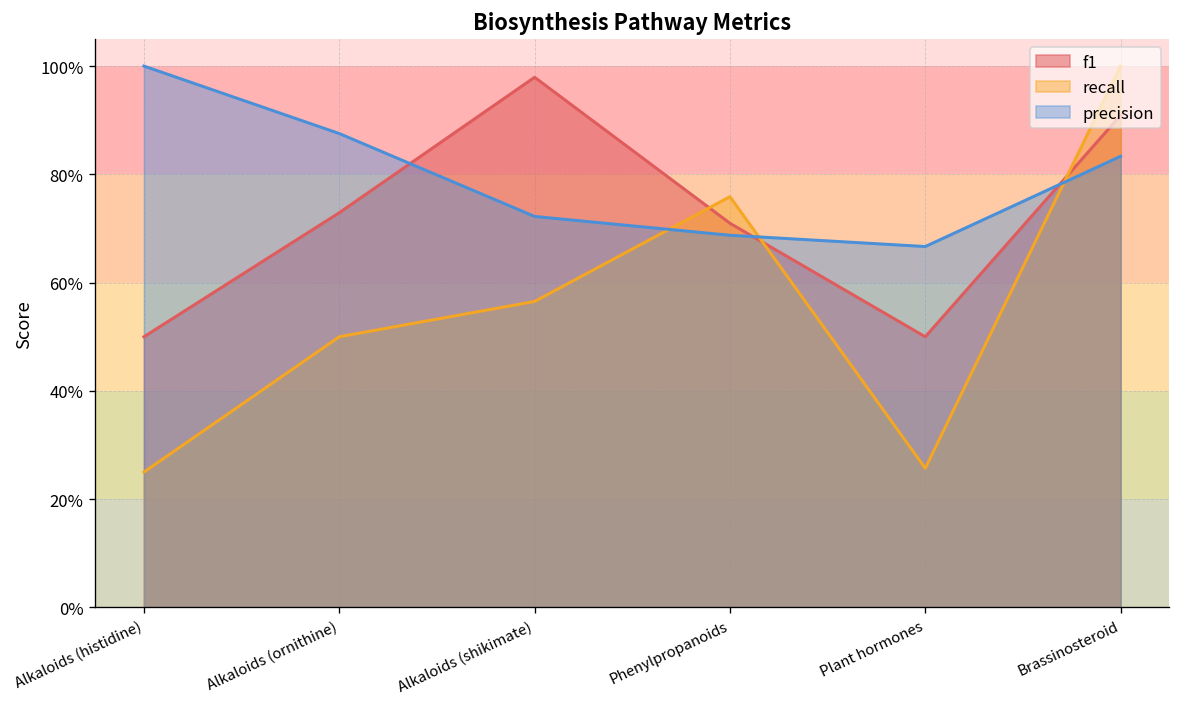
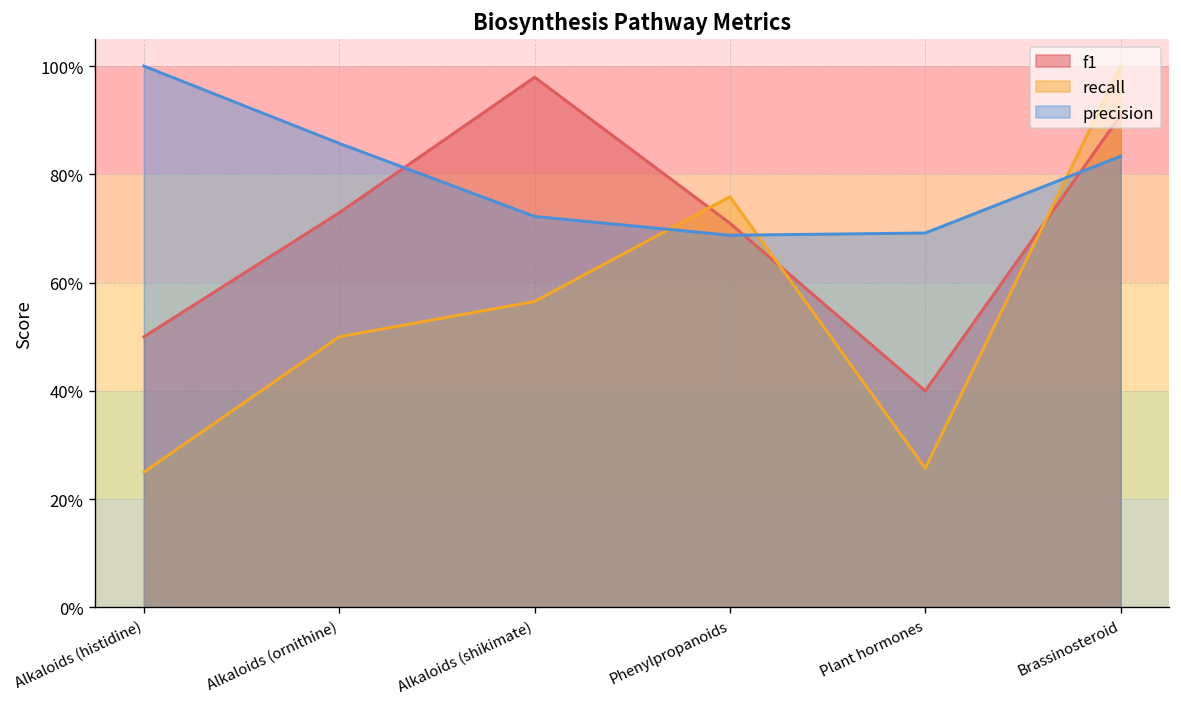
  {
    "f1": {
      "Alkaloids (histidine)": "50%",
      "Alkaloids (ornithine)": "73%",
      "Alkaloids (shikimate)": "98%",
      "Phenylpropanoids": "71%",
-     "Plant hormones": "50%"
+     "Plant hormones": "40%"
    },
    "recall": {
      "Alkaloids (histidine)": "25%",
      "Alkaloids (ornithine)": "50%",
      "Alkaloids (shikimate)": "57%",
      "Phenylpropanoids": "76%",
      "Plant hormones": "26%"
    },
    "precision": {
      "Alkaloids (histidine)": "100%",
-     "Alkaloids (ornithine)": "88%",
+     "Alkaloids (ornithine)": "86%",
      "Alkaloids (shikimate)": "72%",
      "Phenylpropanoids": "69%",
-     "Plant hormones": "67%",
+     "Plant hormones": "69%",
      "Brassinosteroid": "83%"
    }
  }
